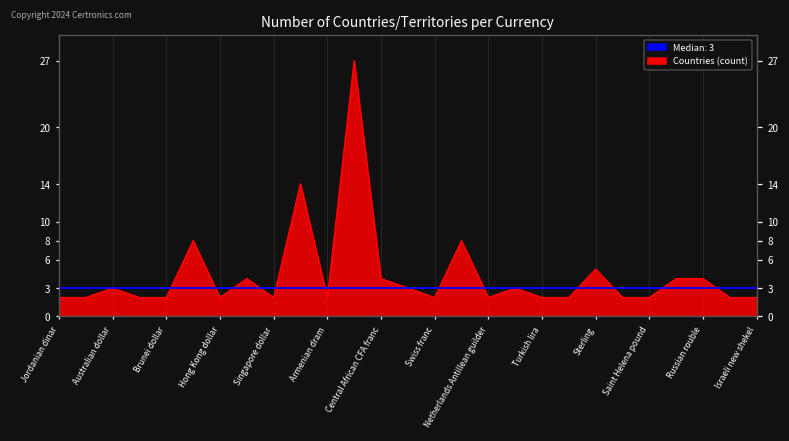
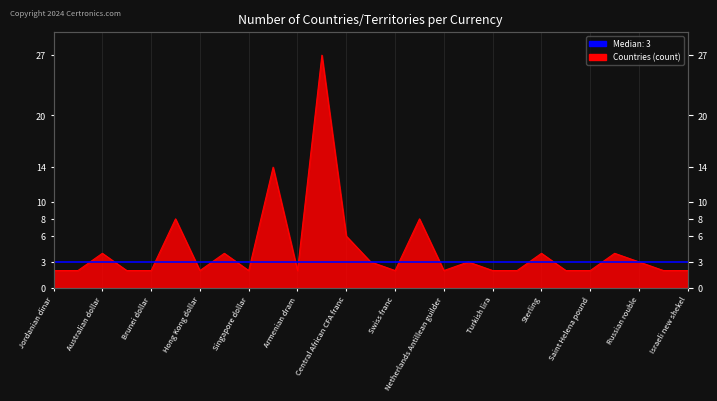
  {
    "Jordanian dinar": 2,
-   "Australian dollar": 3,
+   "Australian dollar": 4,
    "Brunei dollar": 2,
    "Hong Kong dollar": 2,
    "Singapore dollar": 2,
    "Armenian dram": 2,
-   "Central African CFA franc": 4,
+   "Central African CFA franc": 6,
    "Swiss franc": 2,
    "Netherlands Antillean guilder": 2,
    "Turkish lira": 2,
-   "Sterling": 5,
+   "Sterling": 4,
    "Saint Helena pound": 2,
-   "Russian rouble": 4,
+   "Russian rouble": 3,
    "Israeli new shekel": 2
  }
